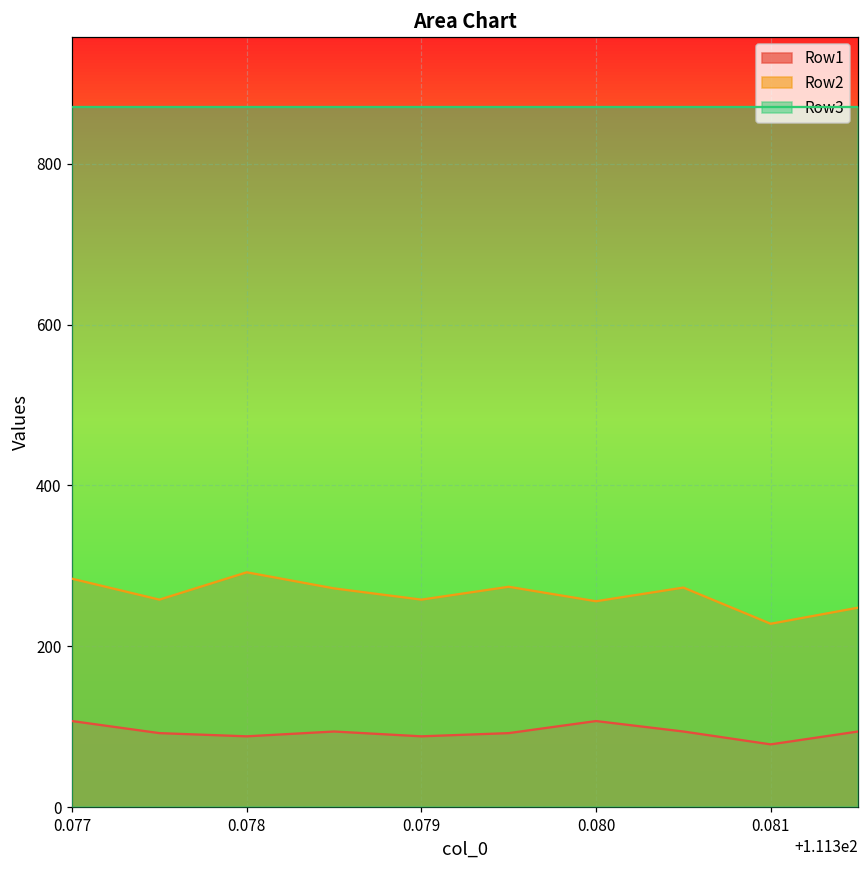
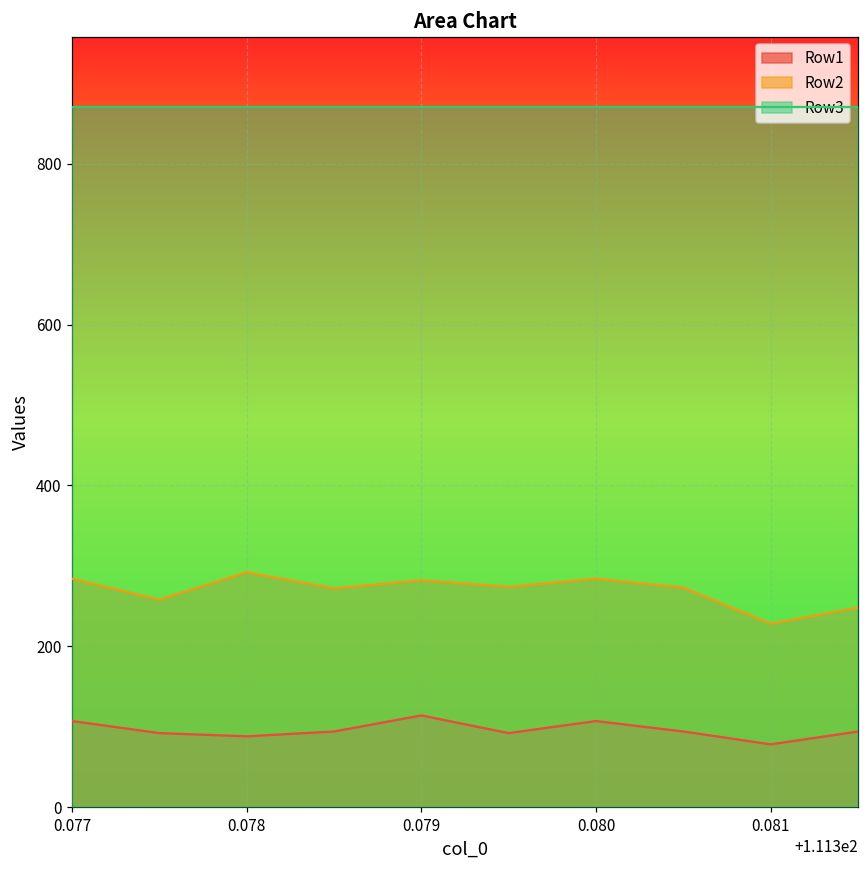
  {
    "Row1": {
      "0.077": 110,
      "0.078": 90,
-     "0.079": 90,
+     "0.079": 110,
      "0.080": 110,
      "0.081": 80
    },
    "Row2": {
      "0.077": 280,
      "0.078": 290,
-     "0.079": 260,
-     "0.080": 260,
+     "0.079": 280,
+     "0.080": 280,
      "0.081": 230
    },
    "Row3": {
      "0.077": 870,
      "0.078": 870,
      "0.079": 870,
      "0.080": 870
    }
  }
